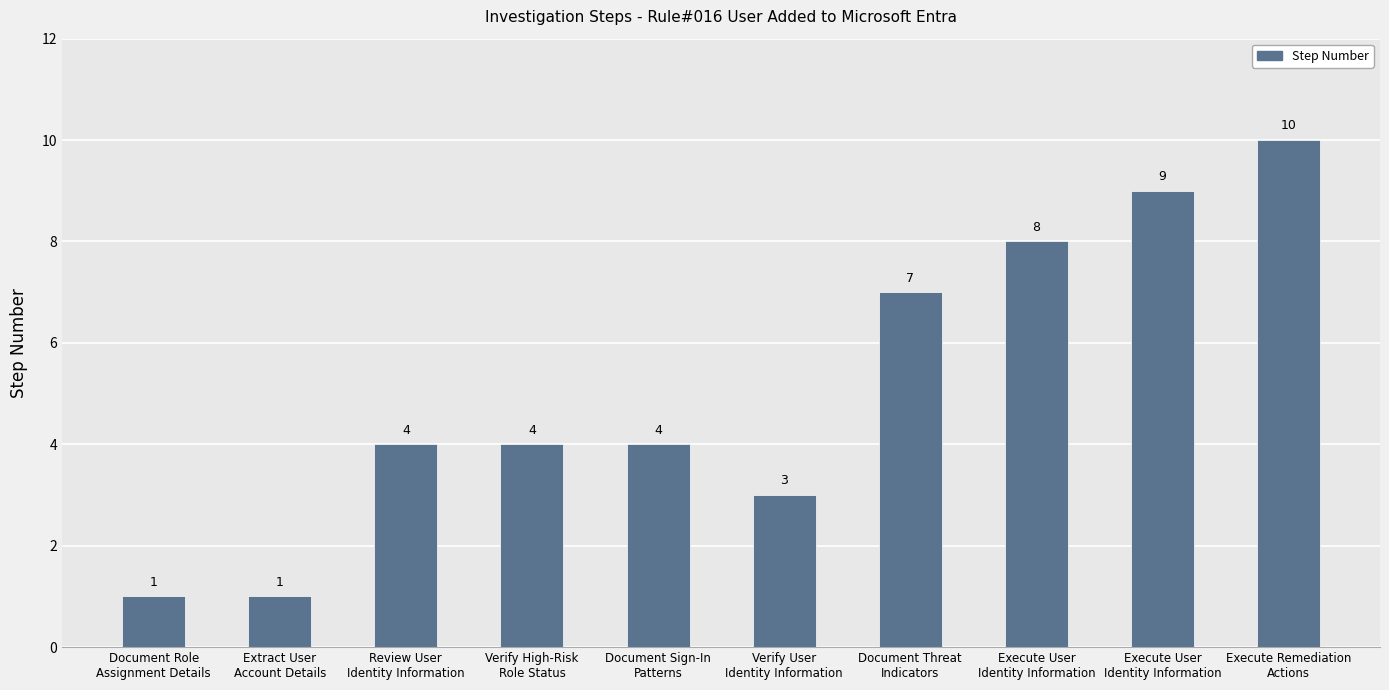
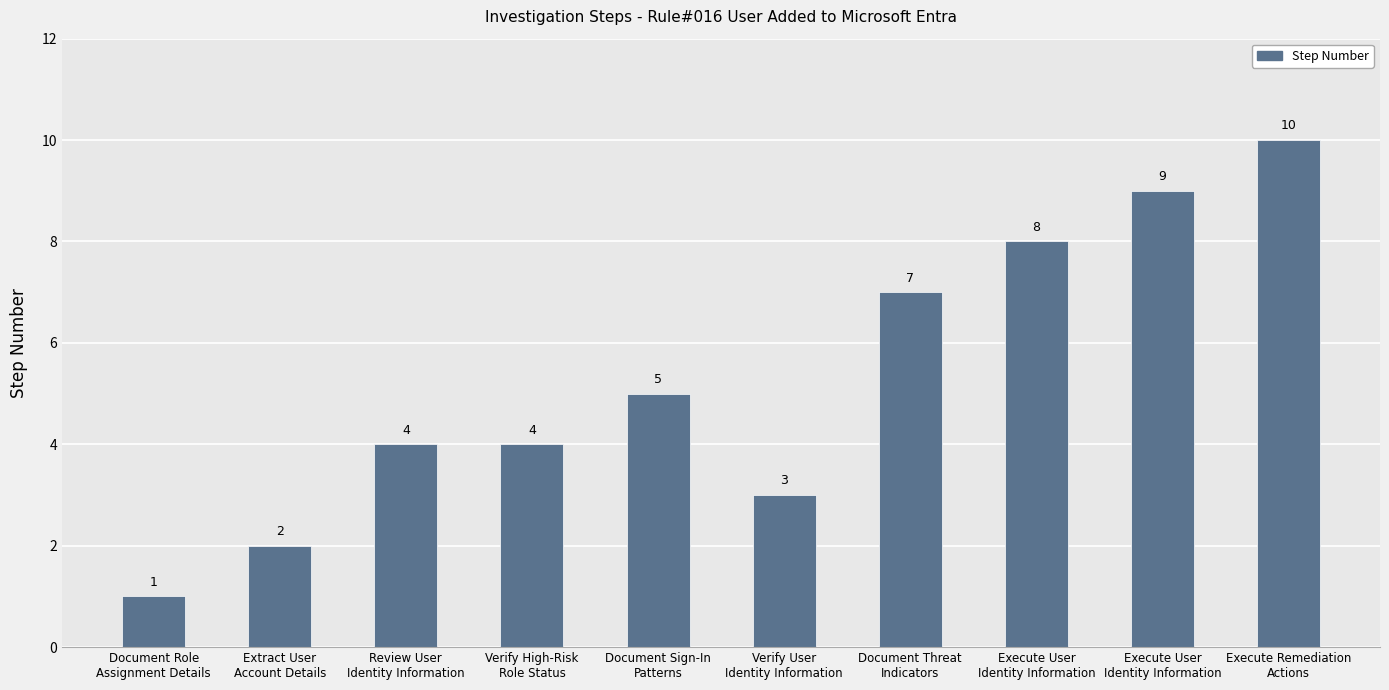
  {
    "Document Role Assignment Details": 1,
-   "Extract User Account Details": 1,
+   "Extract User Account Details": 2,
    "Review User Identity Information": 4,
    "Verify High-Risk Role Status": 4,
-   "Document Sign-In Patterns": 4,
+   "Document Sign-In Patterns": 5,
    "Verify User Identity Information": 3,
    "Document Threat Indicators": 7,
    "Execute Remediation Actions": 10
  }
